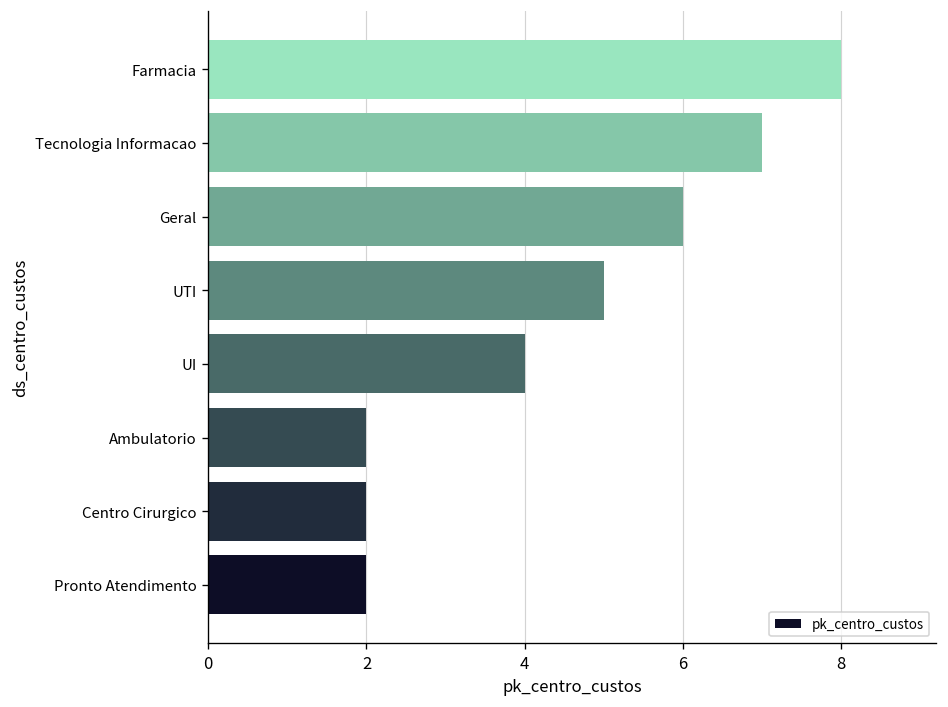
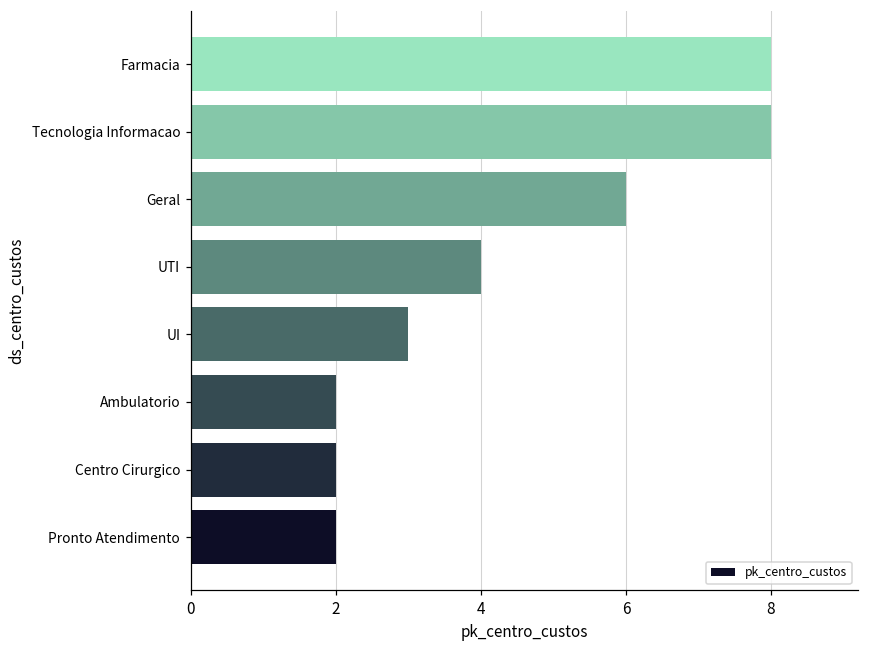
  {
    "Farmacia": 8,
-   "Tecnologia Informacao": 7,
+   "Tecnologia Informacao": 8,
    "Geral": 6,
-   "UTI": 5,
-   "UI": 4,
+   "UTI": 4,
+   "UI": 3,
    "Ambulatorio": 2,
    "Centro Cirurgico": 2,
    "Pronto Atendimento": 2
  }
